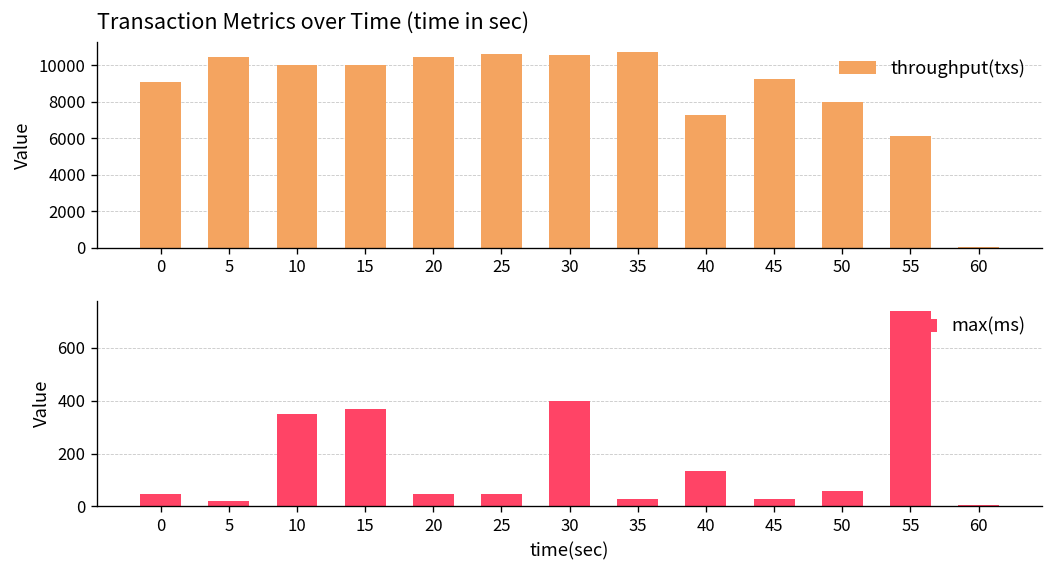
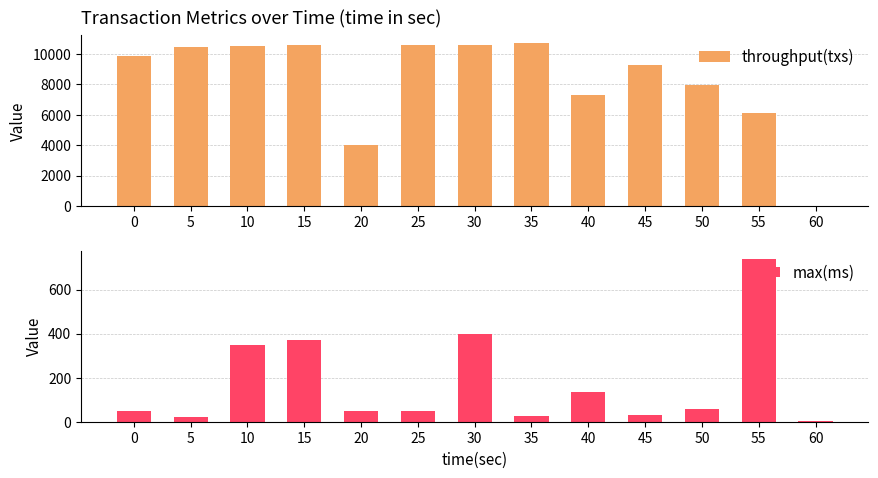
  {
    "Transaction Metrics over Time (time in sec)": {
-     "0": 9100,
+     "0": 9900,
      "5": 10400,
-     "10": 10000,
-     "15": 10000,
-     "20": 10500,
+     "10": 10500,
+     "15": 10600,
+     "20": 4000,
      "25": 10600,
      "30": 10600,
      "35": 10700,
      "40": 7300,
      "45": 9300,
      "50": 8000,
      "55": 6100
    }
  }
